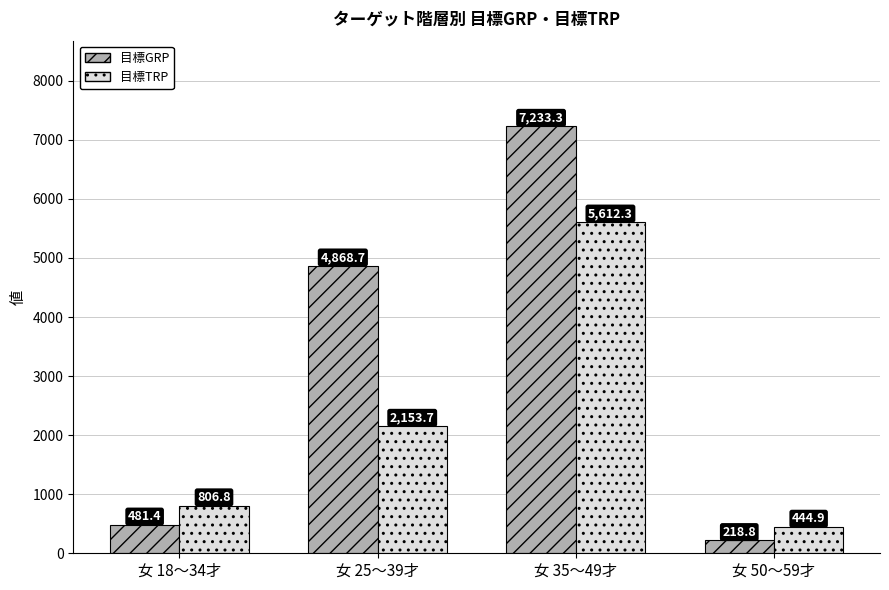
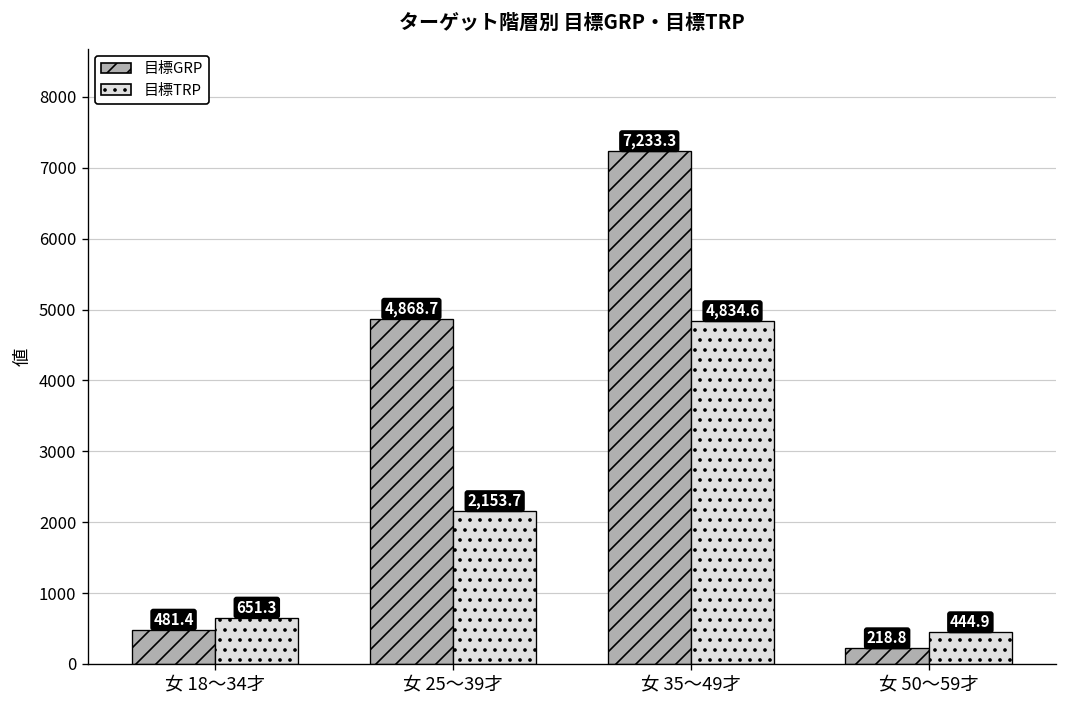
  {
    "目標TRP": {
-     "女 18～34才": "806.8",
-     "女 35～49才": "5,612.3"
+     "女 18～34才": "651.3",
+     "女 35～49才": "4,834.6"
    }
  }
